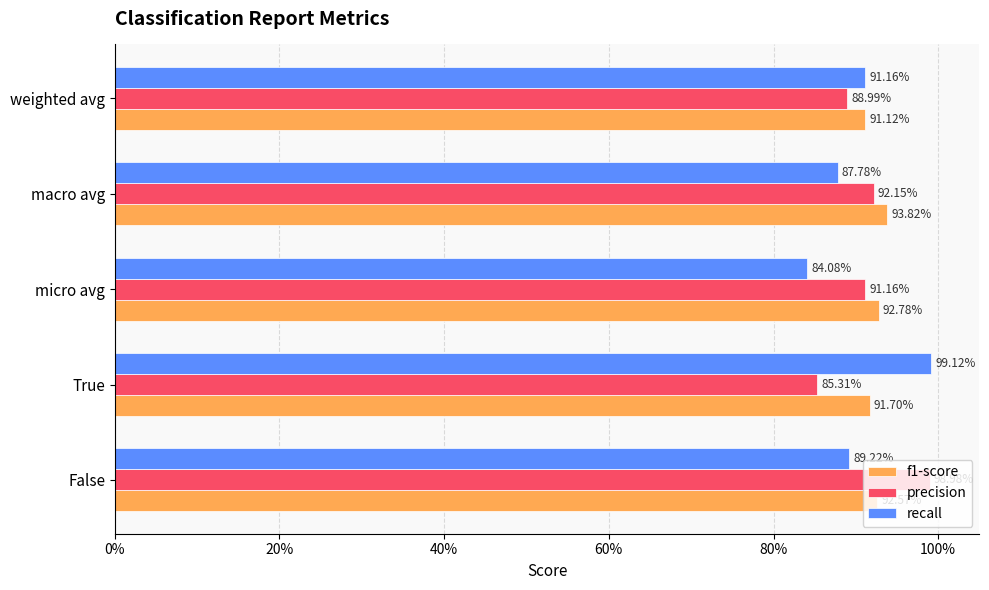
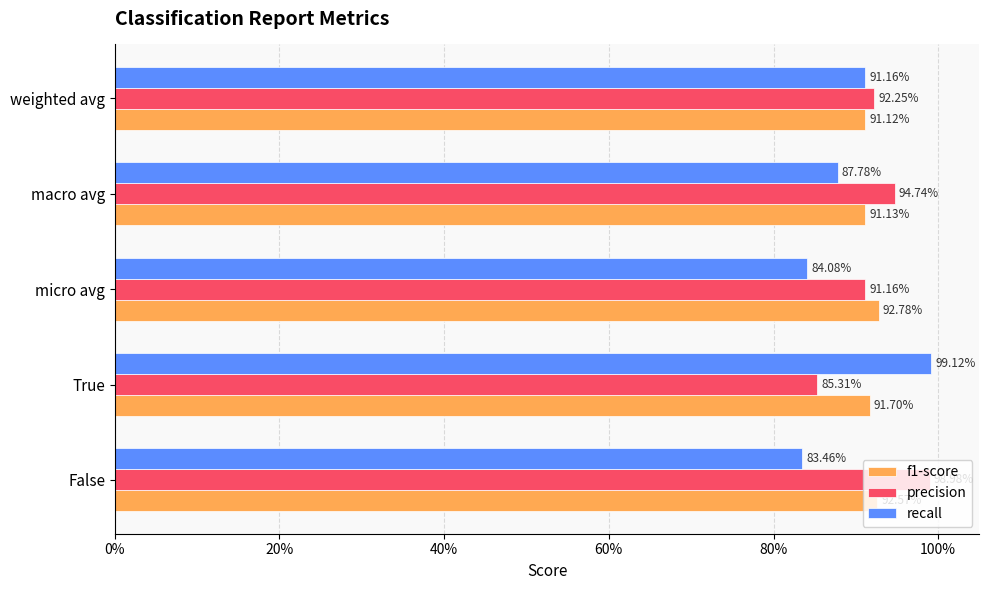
  {
    "f1-score": {
      "weighted avg": "91.12%",
-     "macro avg": "93.82%",
+     "macro avg": "91.13%",
      "micro avg": "92.78%",
      "True": "91.70%"
    },
    "precision": {
-     "weighted avg": "88.99%",
-     "macro avg": "92.15%",
+     "weighted avg": "92.25%",
+     "macro avg": "94.74%",
      "micro avg": "91.16%",
      "True": "85.31%"
    },
    "recall": {
-     "False": "89%"
+     "False": "83%"
    }
  }
